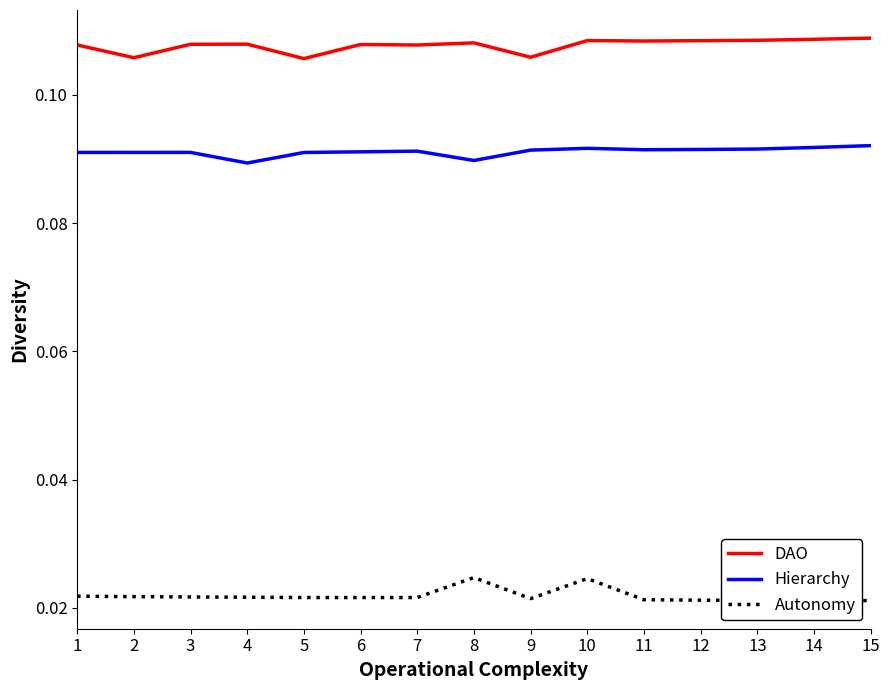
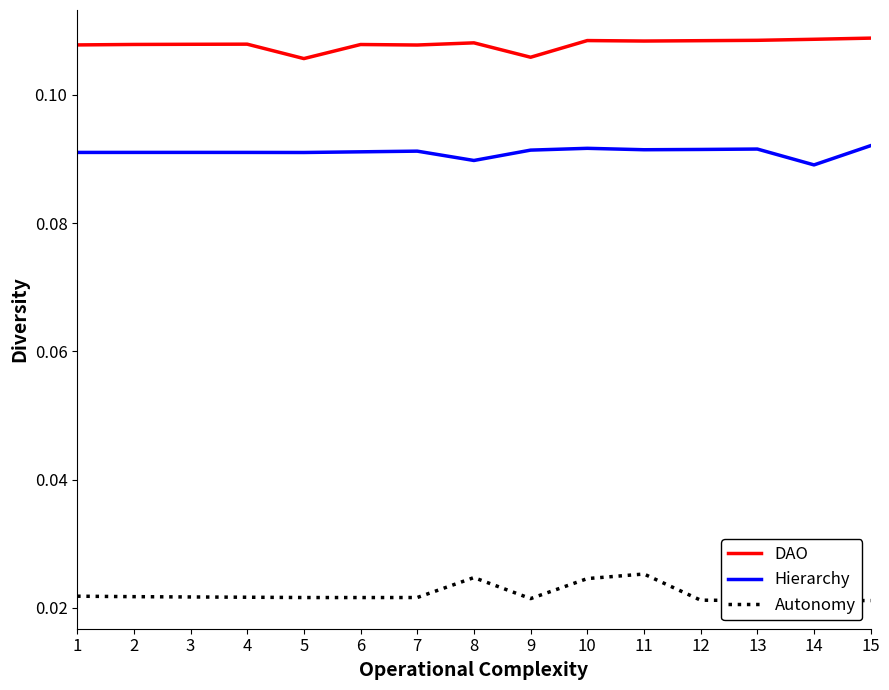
  {
    "DAO": {
      "1": 0.108,
-     "2": 0.106,
+     "2": 0.108,
      "3": 0.108,
      "4": 0.108,
      "5": 0.106,
      "6": 0.108,
      "7": 0.108,
      "8": 0.108,
      "9": 0.106,
      "10": 0.108,
      "11": 0.108,
      "12": 0.108,
      "13": 0.108,
      "14": 0.109,
      "15": 0.109
    },
    "Hierarchy": {
      "1": 0.091,
      "2": 0.091,
      "3": 0.091,
-     "4": 0.089,
+     "4": 0.091,
      "5": 0.091,
      "6": 0.091,
      "7": 0.091,
      "8": 0.090,
      "9": 0.091,
      "10": 0.092,
      "11": 0.091,
      "12": 0.091,
      "13": 0.092,
-     "14": 0.092,
+     "14": 0.089,
      "15": 0.092
    },
    "Autonomy": {
      "1": 0.022,
      "2": 0.022,
      "3": 0.022,
      "4": 0.022,
      "5": 0.022,
      "6": 0.022,
      "7": 0.022,
      "8": 0.025,
      "9": 0.021,
      "10": 0.025,
-     "11": 0.021,
+     "11": 0.025,
      "12": 0.021,
      "15": 0.021
    }
  }
